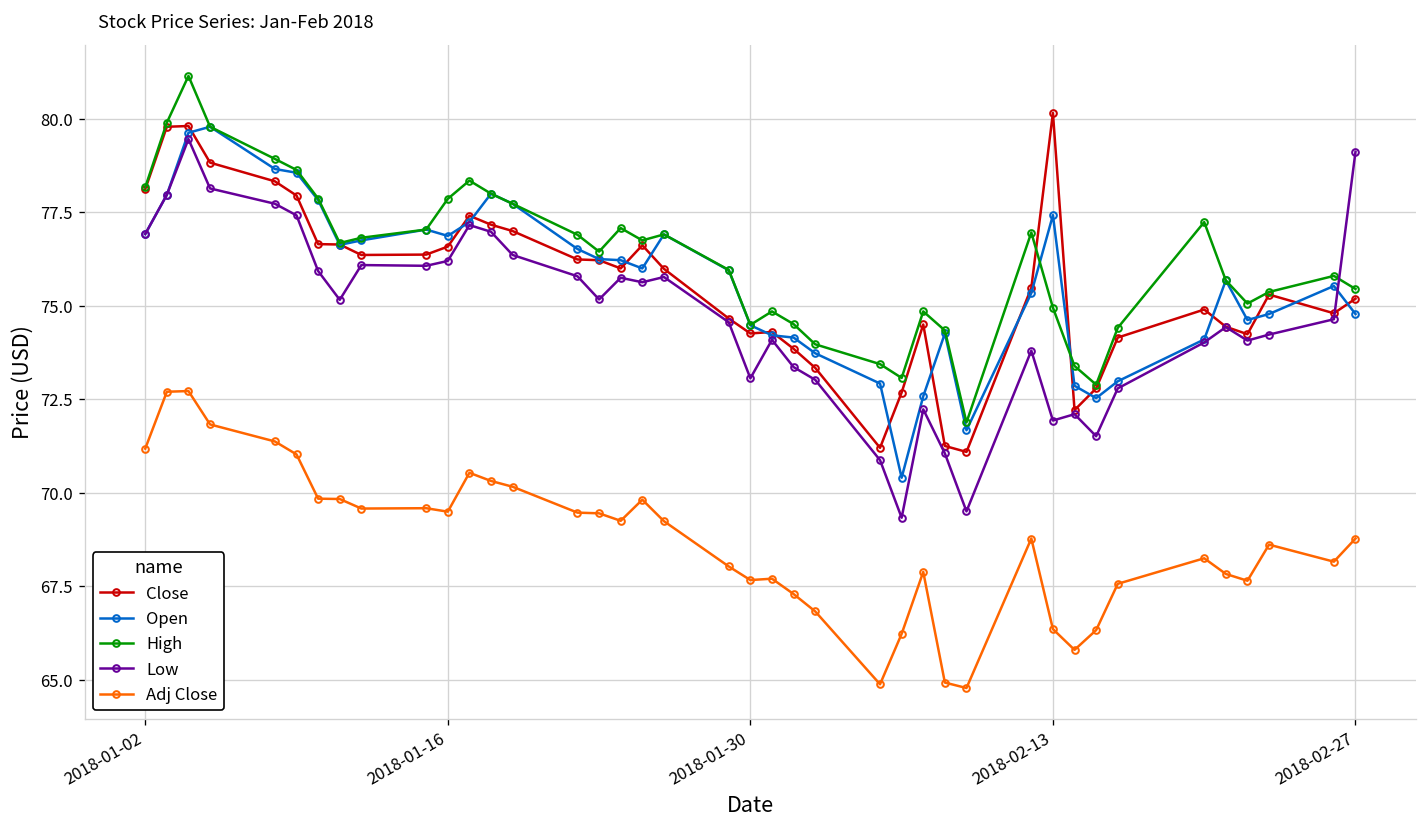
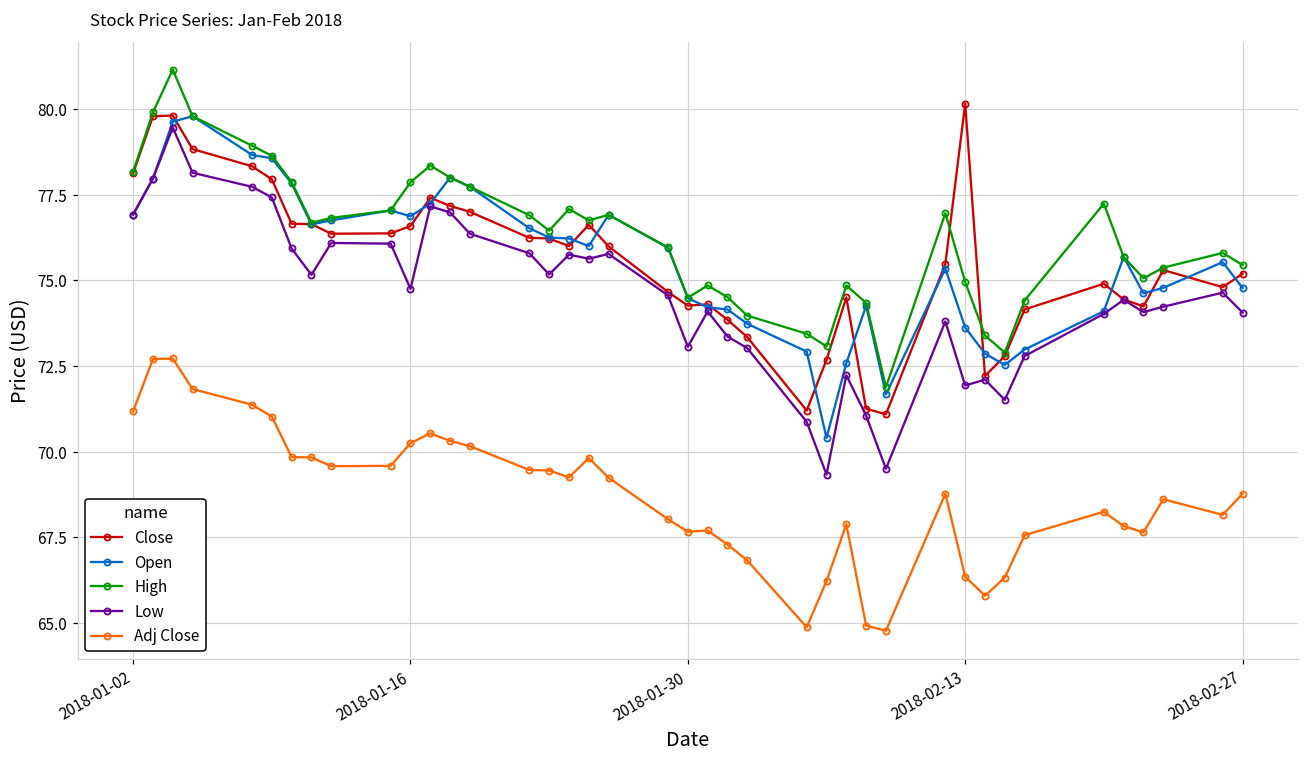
  {
    "Close": {
      "2018-01-16": 76.6,
      "2018-01-30": 74.3,
      "2018-02-13": 80.2,
      "2018-02-27": 75.2
    },
    "Open": {
      "2018-01-16": 76.9,
-     "2018-02-13": 77.4,
+     "2018-02-13": 73.6,
      "2018-02-27": 74.8
    },
    "High": {
      "2018-01-16": 77.9,
      "2018-02-13": 74.9,
      "2018-02-27": 75.4
    },
    "Low": {
-     "2018-01-16": 76.2,
+     "2018-01-16": 74.8,
      "2018-01-30": 73.1,
      "2018-02-13": 71.9,
-     "2018-02-27": 79.1
+     "2018-02-27": 74.1
    },
    "Adj Close": {
      "2018-01-02": 71.2,
-     "2018-01-16": 69.5,
+     "2018-01-16": 70.2,
      "2018-01-30": 67.7,
      "2018-02-13": 66.3,
      "2018-02-27": 68.8
    }
  }
